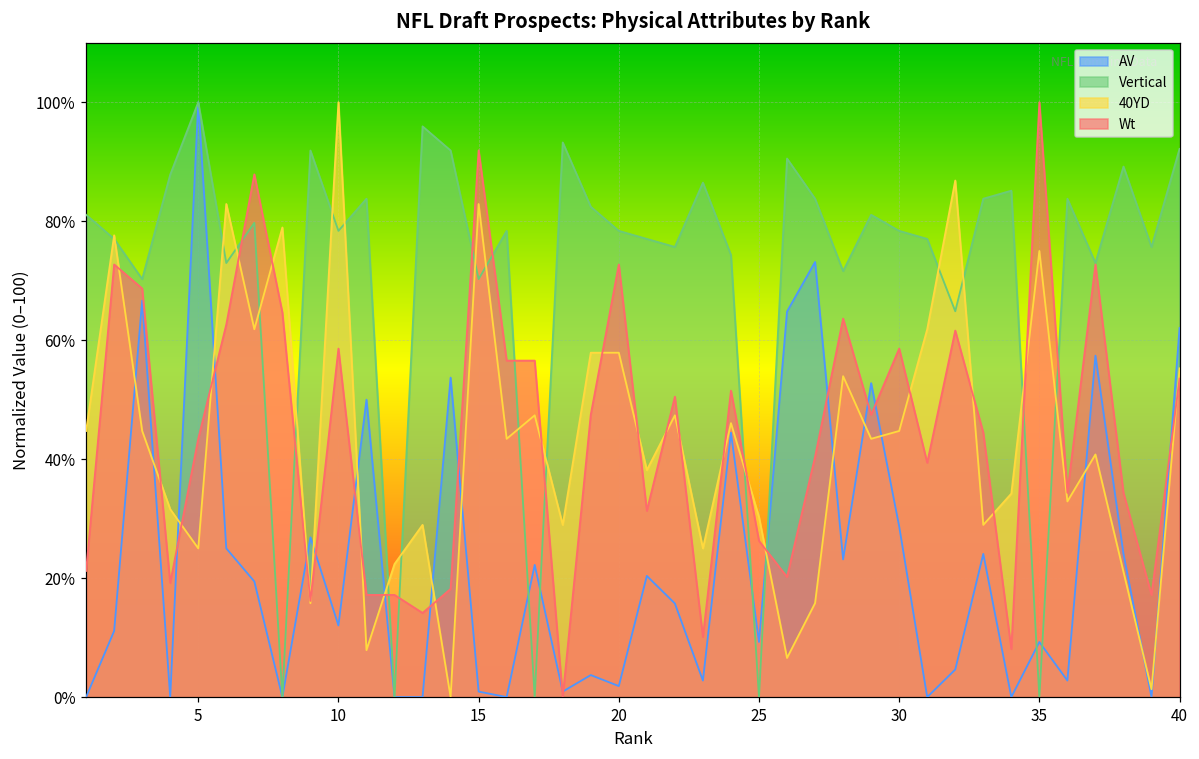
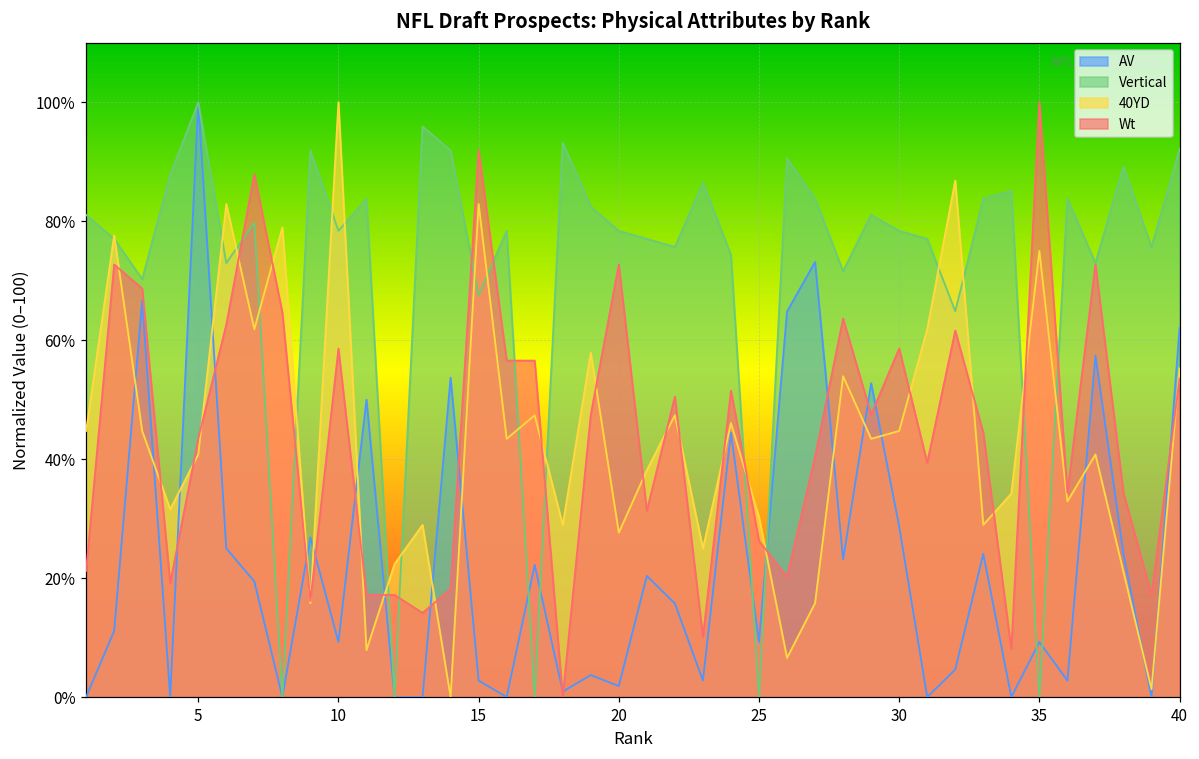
  {
    "AV": {
-     "10": "12%",
-     "15": "1%",
+     "10": "9%",
+     "15": "3%",
      "20": "2%",
      "25": "9%",
      "30": "29%",
      "35": "9%",
      "40": "62%"
    },
    "Vertical": {
      "10": "78%",
-     "15": "70%",
+     "15": "68%",
      "20": "78%",
      "25": "0%",
      "30": "78%",
      "35": "0%",
      "40": "92%"
    },
    "40YD": {
-     "5": "25%",
+     "5": "41%",
      "10": "100%",
      "15": "83%",
-     "20": "58%",
+     "20": "28%",
      "25": "30%",
      "30": "45%",
      "35": "75%",
      "40": "55%"
    },
    "Wt": {
      "5": "43%",
      "10": "59%",
      "15": "92%",
      "20": "73%",
      "25": "26%",
      "30": "59%",
      "35": "100%",
      "40": "54%"
    }
  }
